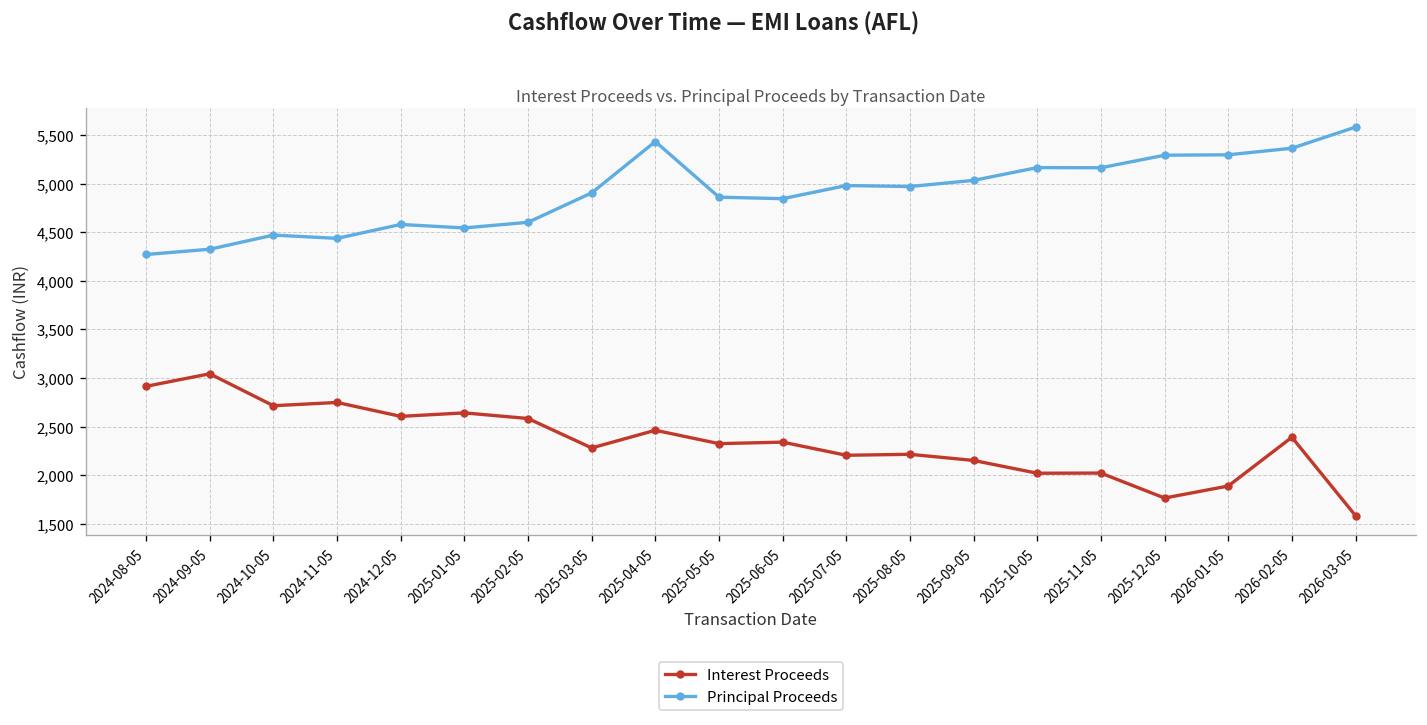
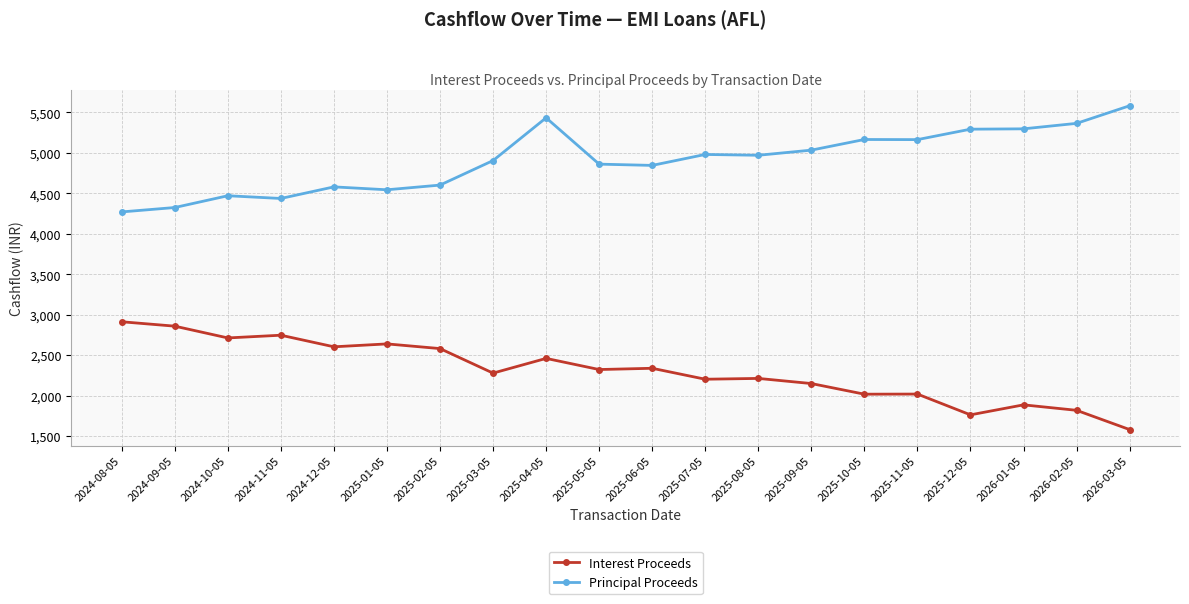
  {
    "Interest Proceeds": {
      "2024-08-05": "2,900",
-     "2024-09-05": "3,000",
+     "2024-09-05": "2,900",
      "2024-10-05": "2,700",
      "2024-11-05": "2,700",
      "2024-12-05": "2,600",
      "2025-01-05": "2,600",
      "2025-02-05": "2,600",
      "2025-03-05": "2,300",
      "2025-04-05": "2,500",
      "2025-05-05": "2,300",
      "2025-06-05": "2,300",
      "2025-07-05": "2,200",
      "2025-08-05": "2,200",
      "2025-09-05": "2,200",
      "2025-10-05": "2,000",
      "2025-11-05": "2,000",
      "2025-12-05": "1,800",
      "2026-01-05": "1,900",
-     "2026-02-05": "2,400",
+     "2026-02-05": "1,800",
      "2026-03-05": "1,600"
    },
    "Principal Proceeds": {
      "2024-08-05": "4,300",
      "2024-09-05": "4,300",
      "2024-10-05": "4,500",
      "2024-11-05": "4,400",
      "2024-12-05": "4,600",
      "2025-01-05": "4,500",
      "2025-02-05": "4,600",
      "2025-03-05": "4,900",
      "2025-04-05": "5,400",
      "2025-05-05": "4,900",
      "2025-06-05": "4,800",
      "2025-07-05": "5,000",
      "2025-08-05": "5,000",
      "2025-09-05": "5,000",
      "2025-10-05": "5,200",
      "2025-11-05": "5,200",
      "2025-12-05": "5,300",
      "2026-01-05": "5,300",
      "2026-02-05": "5,400",
      "2026-03-05": "5,600"
    }
  }
